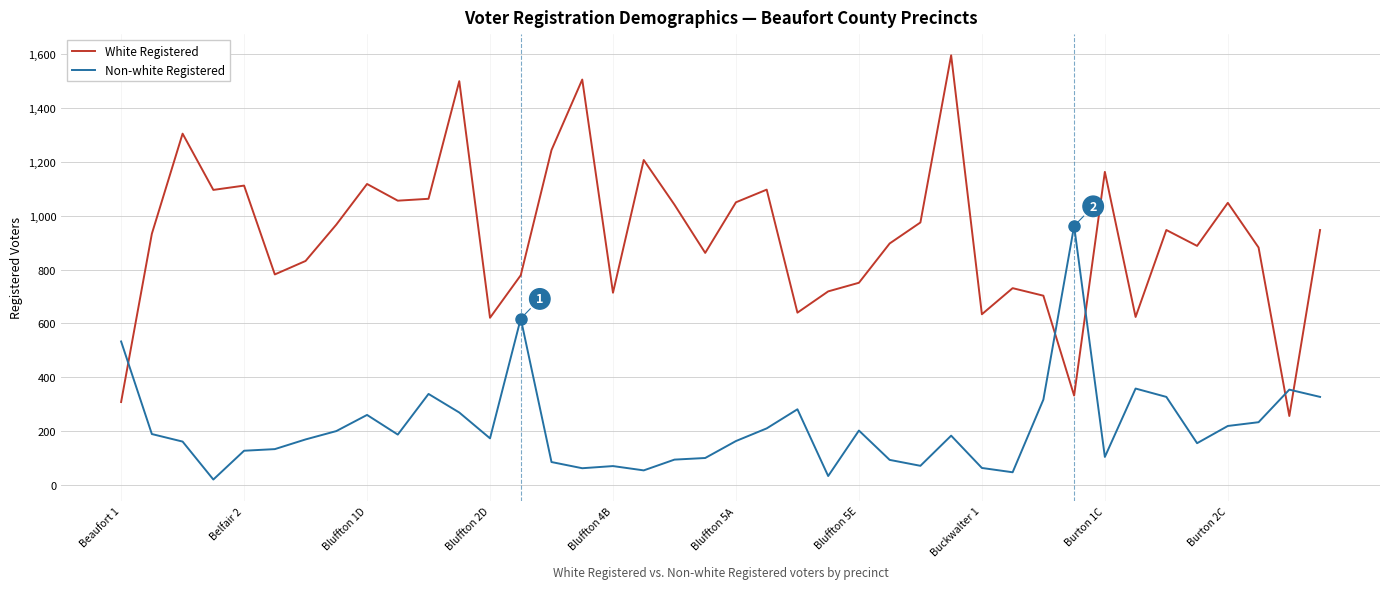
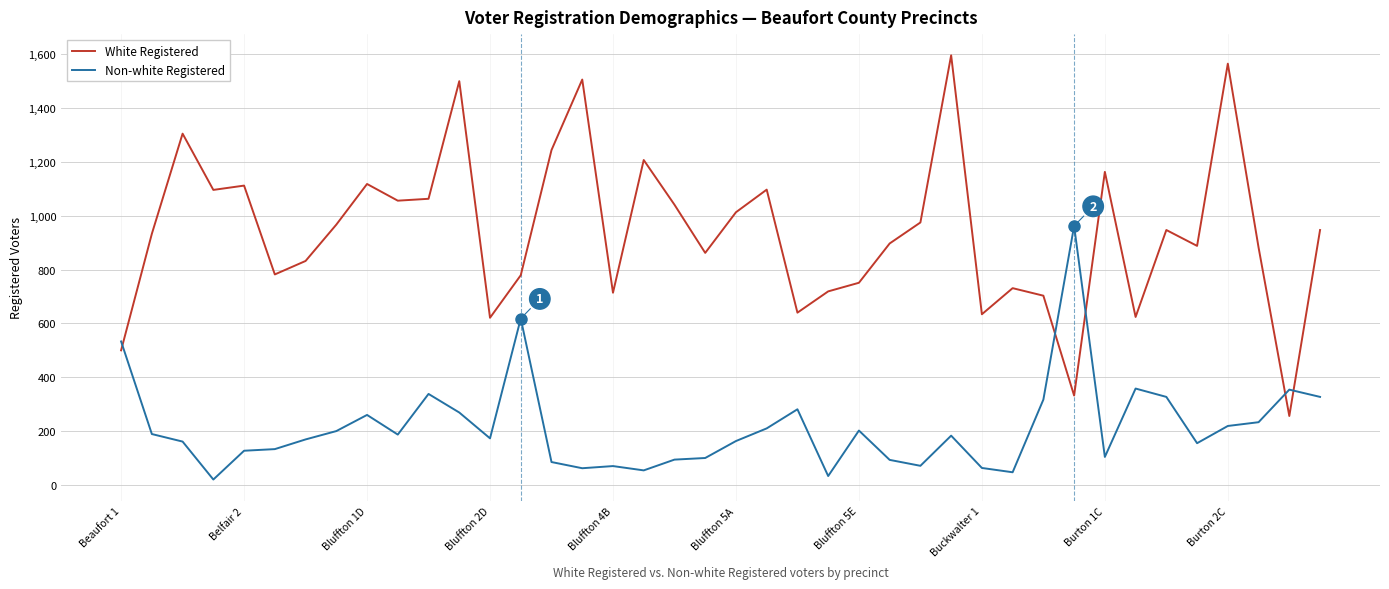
  {
    "White Registered": {
-     "Beaufort 1": "310",
+     "Beaufort 1": "500",
      "Belfair 2": "1,110",
      "Bluffton 1D": "1,120",
      "Bluffton 2D": "620",
      "Bluffton 4B": "710",
-     "Bluffton 5A": "1,050",
+     "Bluffton 5A": "1,010",
      "Bluffton 5E": "750",
      "Buckwalter 1": "630",
      "Burton 1C": "1,160",
-     "Burton 2C": "1,050"
+     "Burton 2C": "1,570"
    }
  }
